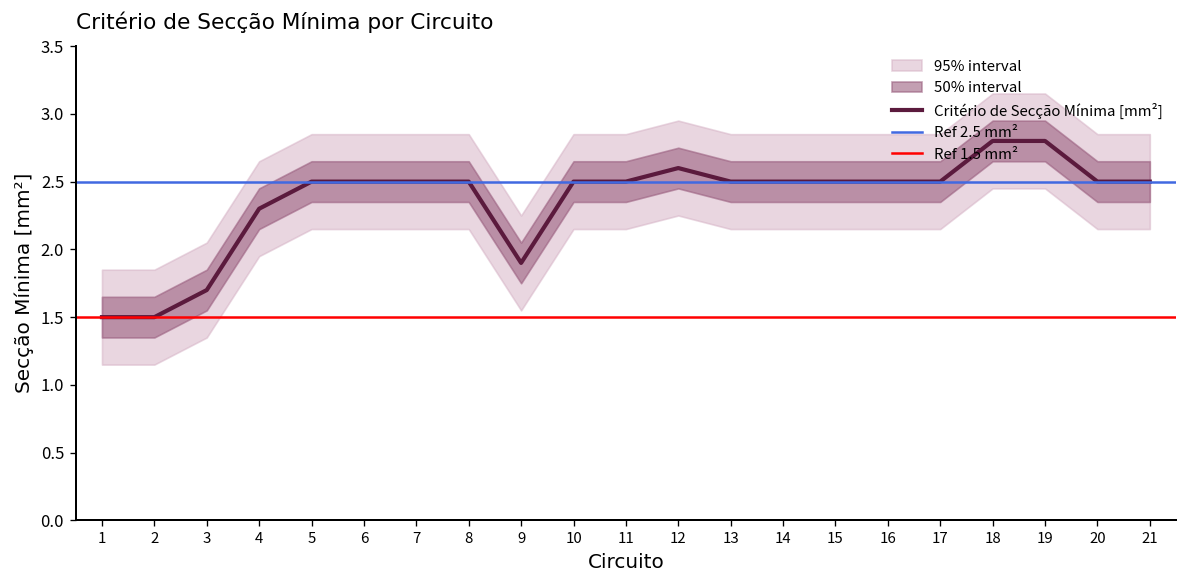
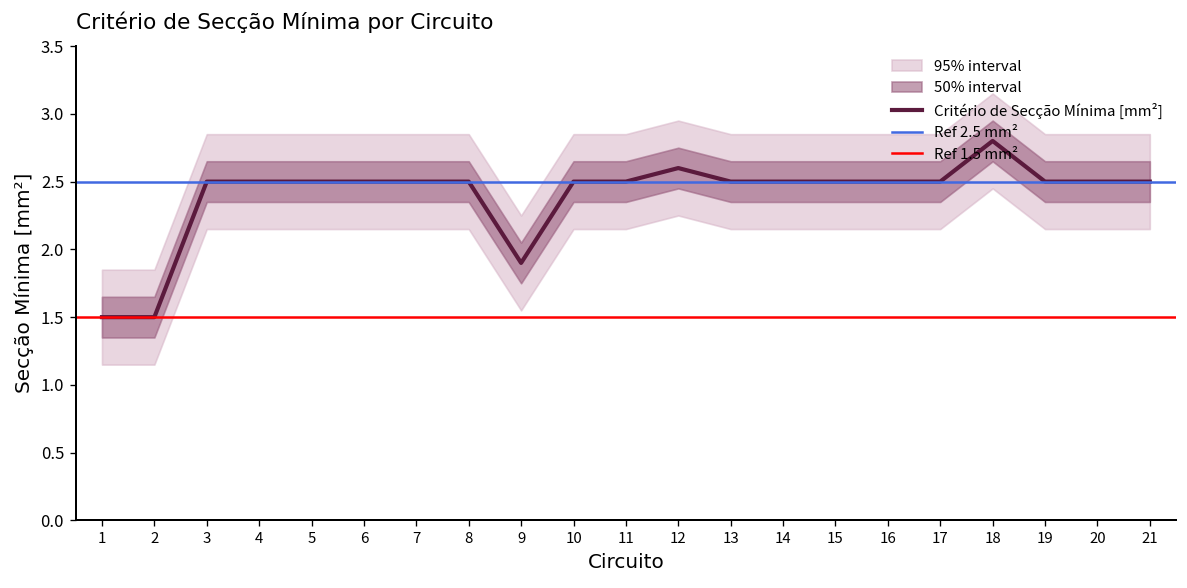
  {
    "Critério de Secção Mínima [mm²]": {
      "1": 1.5,
      "2": 1.5,
-     "3": 1.7,
-     "4": 2.3,
+     "3": 2.5,
+     "4": 2.5,
      "5": 2.5,
      "6": 2.5,
      "7": 2.5,
      "8": 2.5,
      "9": 1.9,
      "10": 2.5,
      "11": 2.5,
      "12": 2.6,
      "13": 2.5,
      "14": 2.5,
      "15": 2.5,
      "16": 2.5,
      "17": 2.5,
      "18": 2.8,
-     "19": 2.8,
+     "19": 2.5,
      "20": 2.5,
      "21": 2.5
    }
  }
